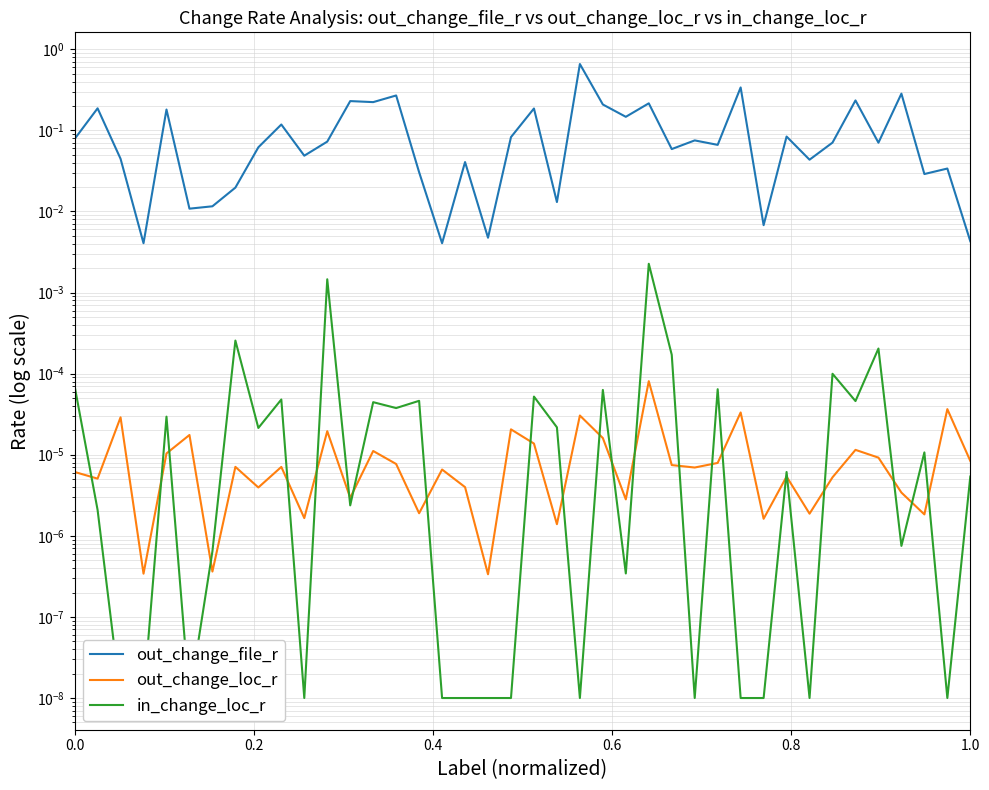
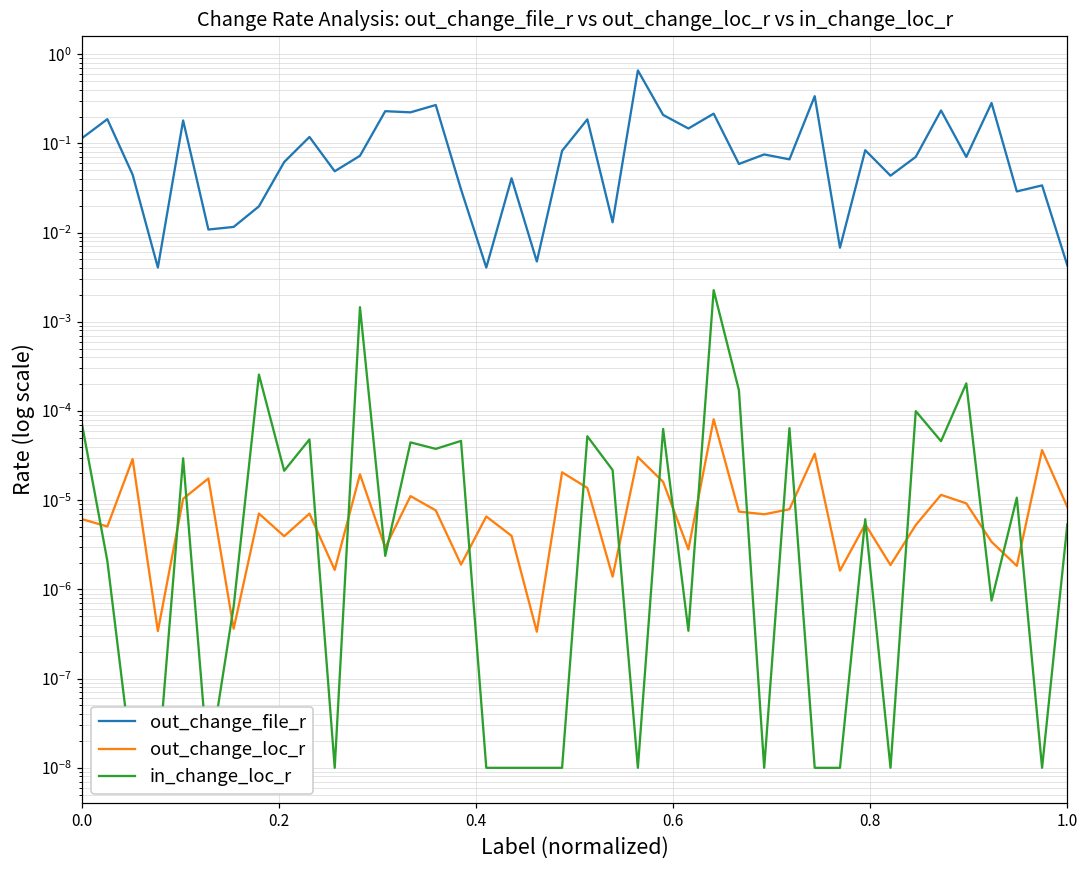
  {
    "out_change_file_r": {
-     "0.0": 0.08,
+     "0.0": 0.11,
      "1.0": 0.004
    },
    "out_change_loc_r": {
      "0.0": 0.000006,
      "1.0": 0.000008
    },
    "in_change_loc_r": {
      "0.0": 0.00007,
      "1.0": 0.000005
    }
  }
